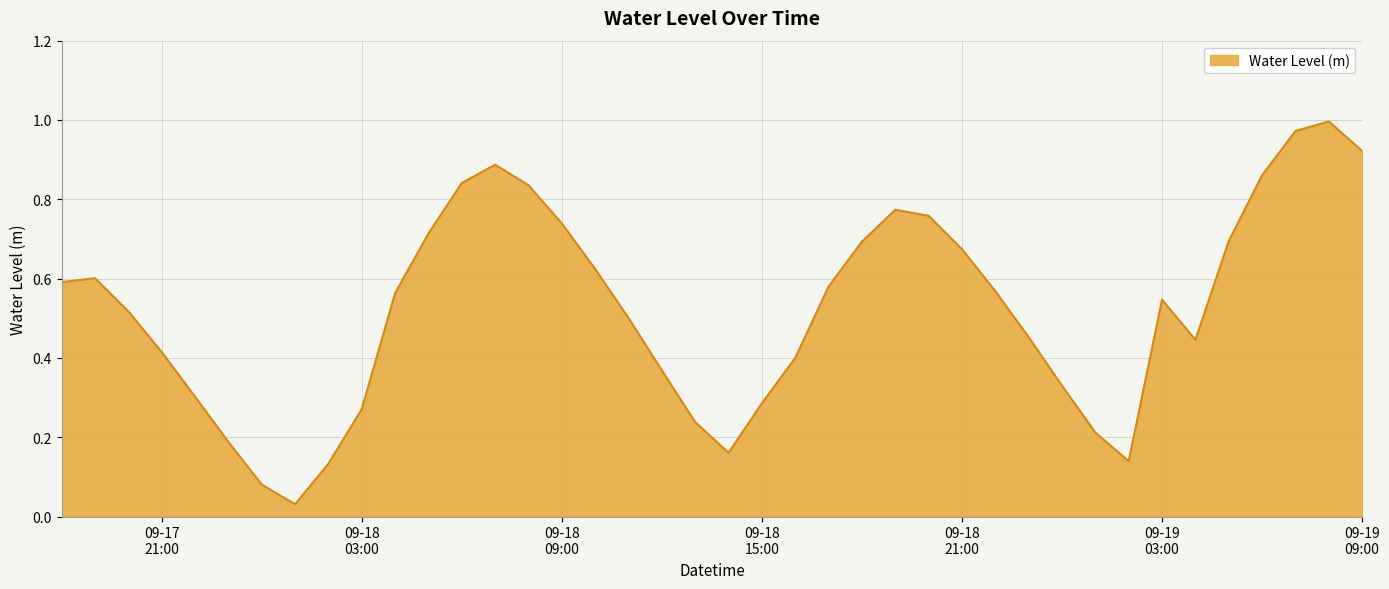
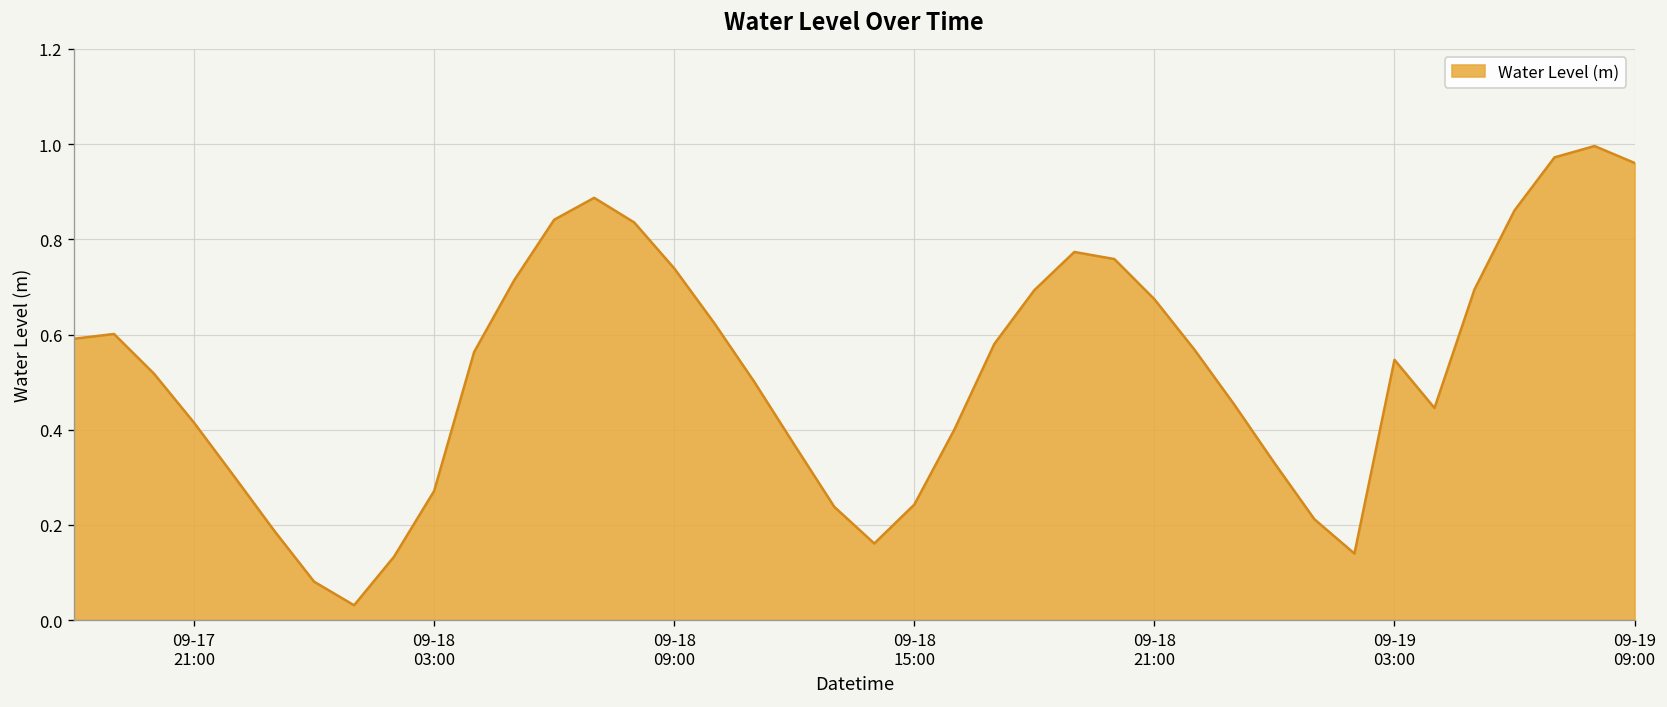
  {
    "09-17 21:00": 0.41,
    "09-18 03:00": 0.27,
    "09-18 09:00": 0.74,
-   "09-18 15:00": 0.29,
+   "09-18 15:00": 0.24,
    "09-18 21:00": 0.67,
    "09-19 03:00": 0.55,
-   "09-19 09:00": 0.92
+   "09-19 09:00": 0.96
  }
